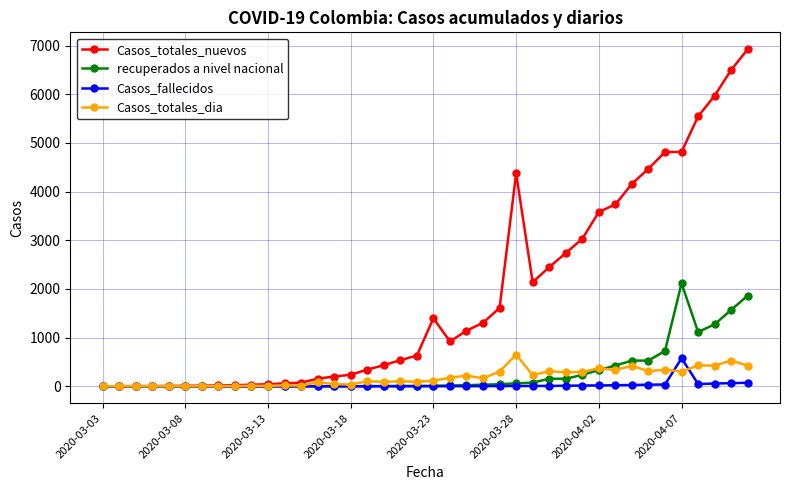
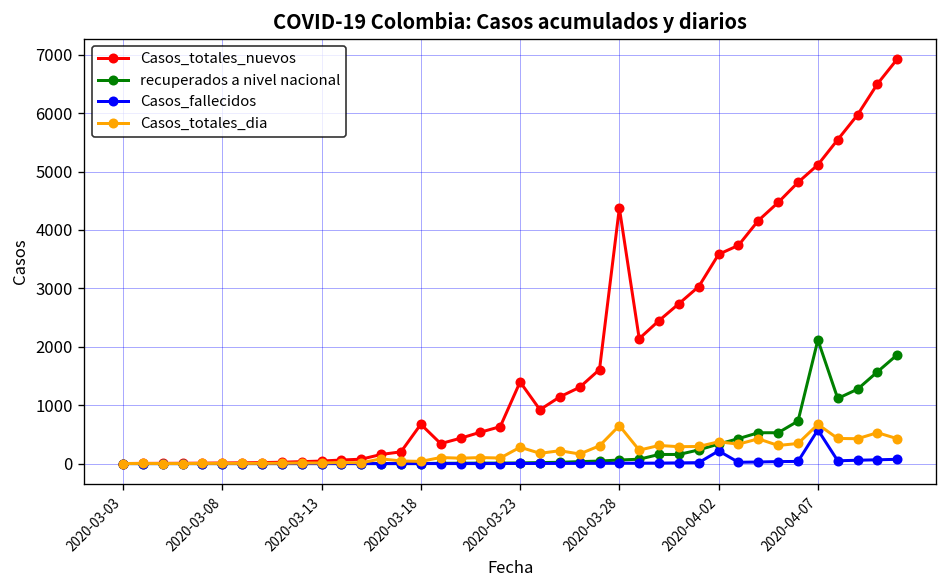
  {
    "Casos_totales_nuevos": {
-     "2020-03-18": 200,
+     "2020-03-18": 700,
      "2020-03-23": 1400,
      "2020-03-28": 4400,
      "2020-04-02": 3600,
-     "2020-04-07": 4800
+     "2020-04-07": 5100
    },
    "recuperados a nivel nacional": {
      "2020-03-28": 100,
      "2020-04-07": 2100
    },
    "Casos_fallecidos": {
      "2020-03-28": 0,
-     "2020-04-02": 0,
+     "2020-04-02": 200,
      "2020-04-07": 600
    },
    "Casos_totales_dia": {
-     "2020-03-23": 100,
+     "2020-03-23": 300,
      "2020-03-28": 700,
-     "2020-04-07": 300
+     "2020-04-07": 700
    }
  }
